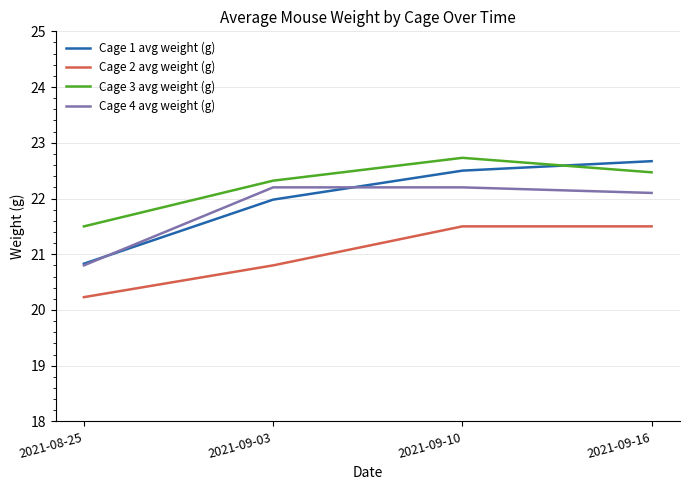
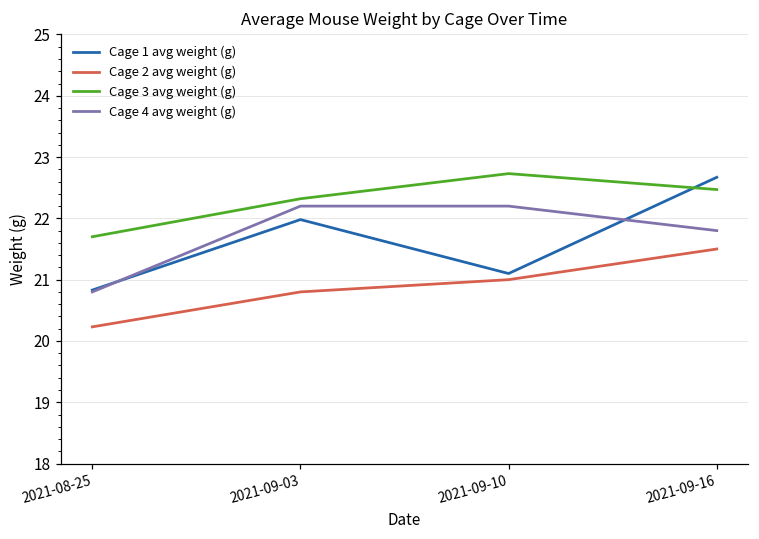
  {
    "Cage 1 avg weight (g)": {
      "2021-09-03": 22.0,
-     "2021-09-10": 22.5,
+     "2021-09-10": 21.1,
      "2021-09-16": 22.7
    },
    "Cage 2 avg weight (g)": {
      "2021-08-25": 20.2,
      "2021-09-03": 20.8,
-     "2021-09-10": 21.5,
+     "2021-09-10": 21.0,
      "2021-09-16": 21.5
    },
    "Cage 3 avg weight (g)": {
-     "2021-08-25": 21.5,
+     "2021-08-25": 21.7,
      "2021-09-03": 22.3,
      "2021-09-10": 22.7,
      "2021-09-16": 22.5
    },
    "Cage 4 avg weight (g)": {
      "2021-09-03": 22.2,
      "2021-09-10": 22.2,
-     "2021-09-16": 22.1
+     "2021-09-16": 21.8
    }
  }
